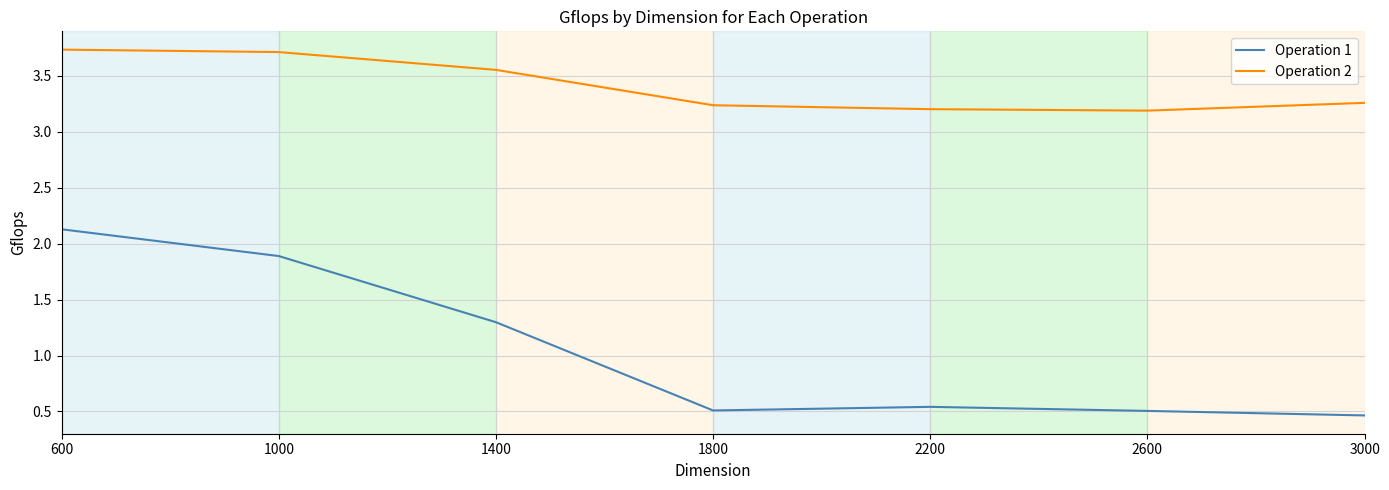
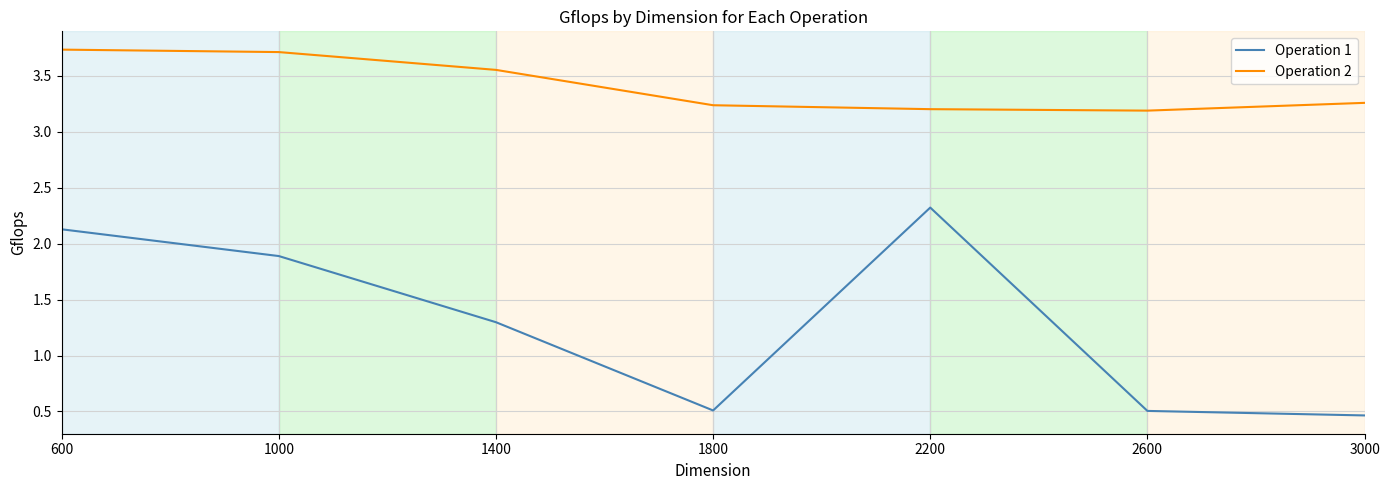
  {
    "Operation 1": {
      "600": 2.13,
      "1000": 1.89,
      "1400": 1.30,
      "1800": 0.51,
-     "2200": 0.54,
+     "2200": 2.32,
      "2600": 0.51,
      "3000": 0.46
    },
    "Operation 2": {
      "600": 3.74,
      "1000": 3.71,
      "1400": 3.55,
      "1800": 3.24,
      "2200": 3.20,
      "2600": 3.19,
      "3000": 3.26
    }
  }
